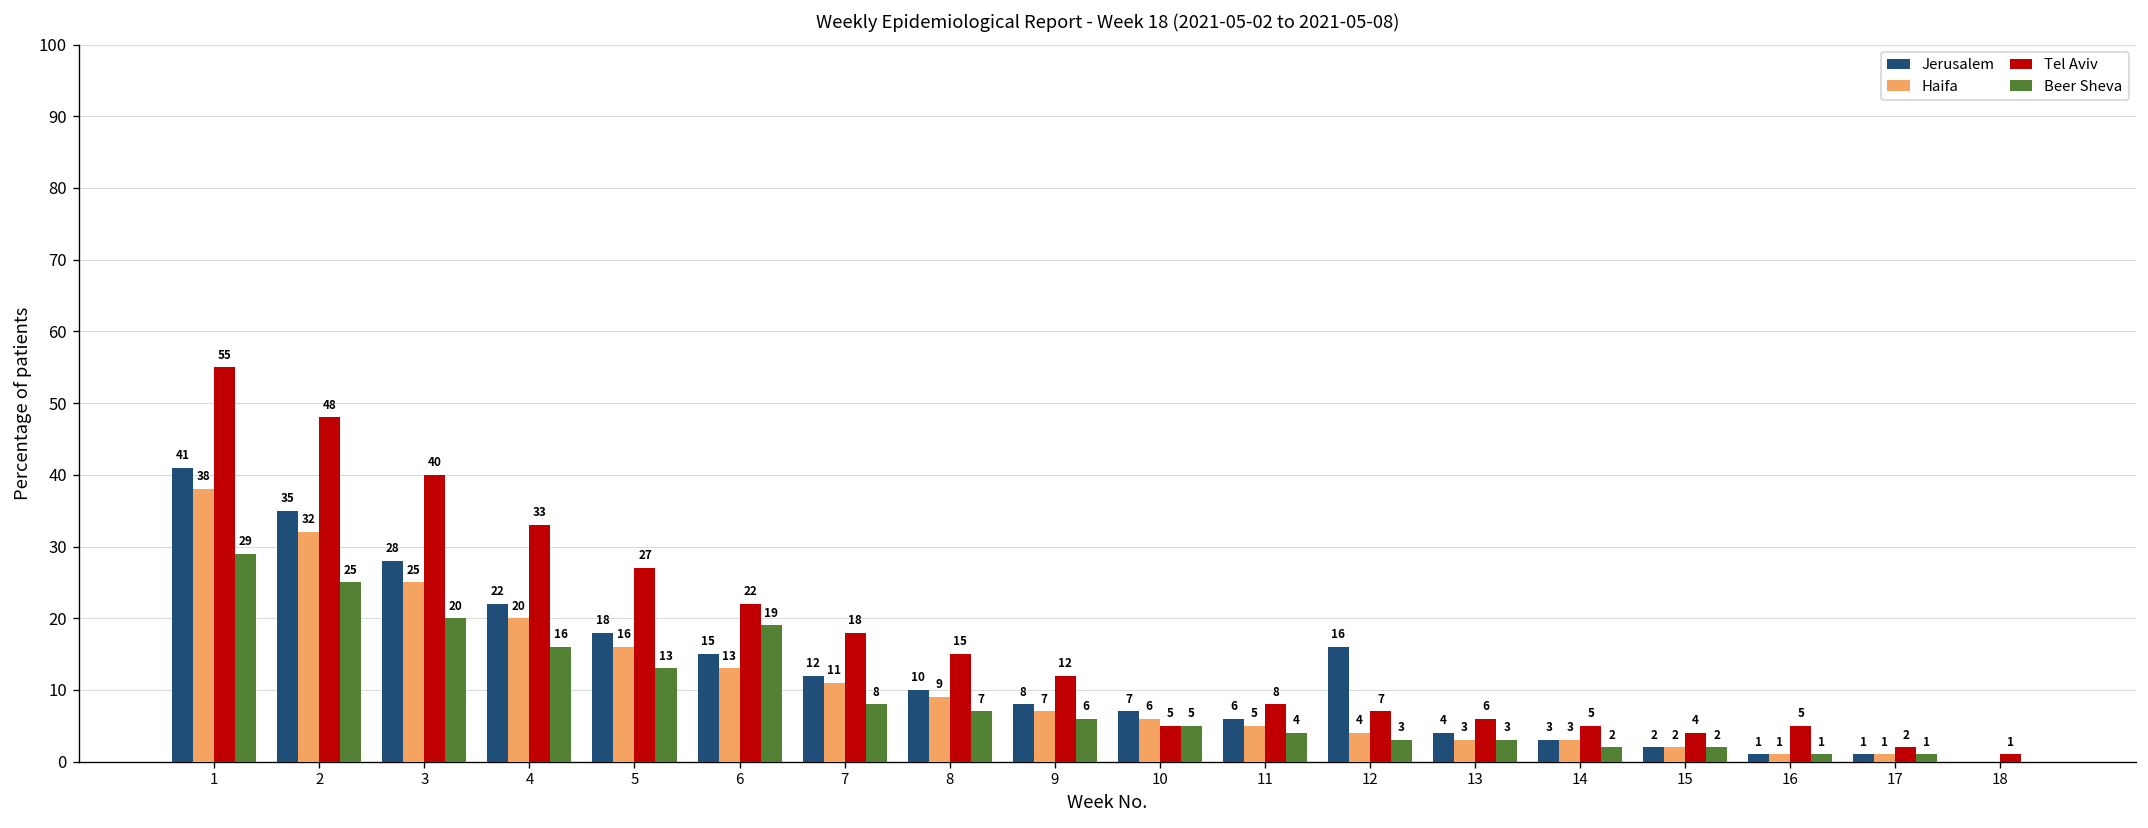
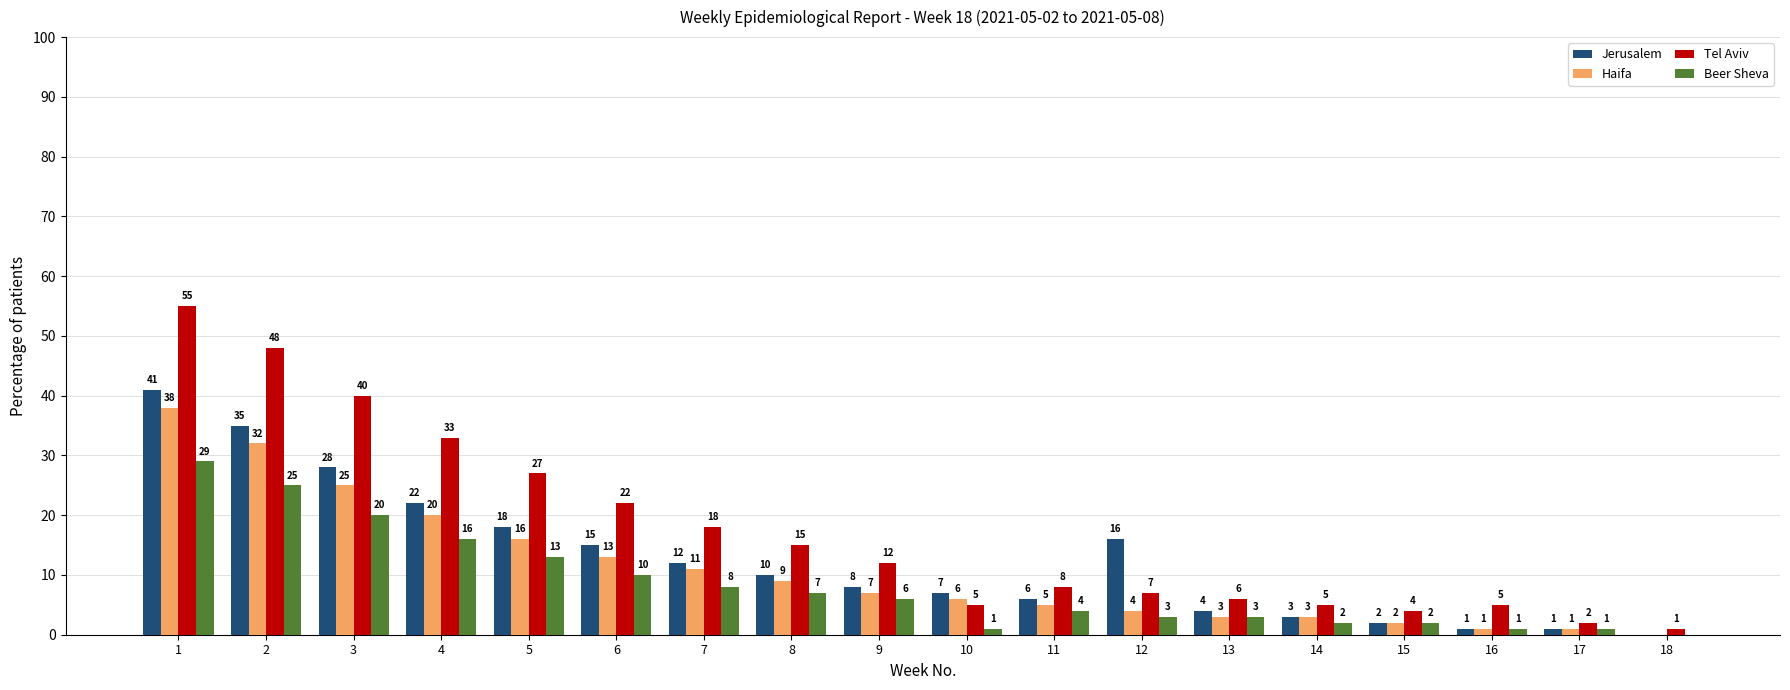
  {
    "Jerusalem": {
      "1": 41,
      "2": 35,
      "3": 28,
      "4": 22,
      "5": 18,
      "6": 15,
      "7": 12,
      "8": 10,
      "9": 8,
      "10": 7,
      "11": 6,
      "12": 16,
      "13": 4,
      "14": 3,
      "15": 2,
      "16": 1,
      "17": 1
    },
    "Haifa": {
      "1": 38,
      "2": 32,
      "3": 25,
      "4": 20,
      "5": 16,
      "6": 13,
      "7": 11,
      "8": 9,
      "9": 7,
      "10": 6,
      "11": 5,
      "12": 4,
      "13": 3,
      "14": 3,
      "15": 2,
      "16": 1,
      "17": 1
    },
    "Tel Aviv": {
      "1": 55,
      "2": 48,
      "3": 40,
      "4": 33,
      "5": 27,
      "6": 22,
      "7": 18,
      "8": 15,
      "9": 12,
      "10": 5,
      "11": 8,
      "12": 7,
      "13": 6,
      "14": 5,
      "15": 4,
      "16": 5,
      "17": 2,
      "18": 1
    },
    "Beer Sheva": {
      "1": 29,
      "2": 25,
      "3": 20,
      "4": 16,
      "5": 13,
-     "6": 19,
+     "6": 10,
      "7": 8,
      "8": 7,
      "9": 6,
-     "10": 5,
+     "10": 1,
      "11": 4,
      "12": 3,
      "13": 3,
      "14": 2,
      "15": 2,
      "16": 1,
      "17": 1
    }
  }
